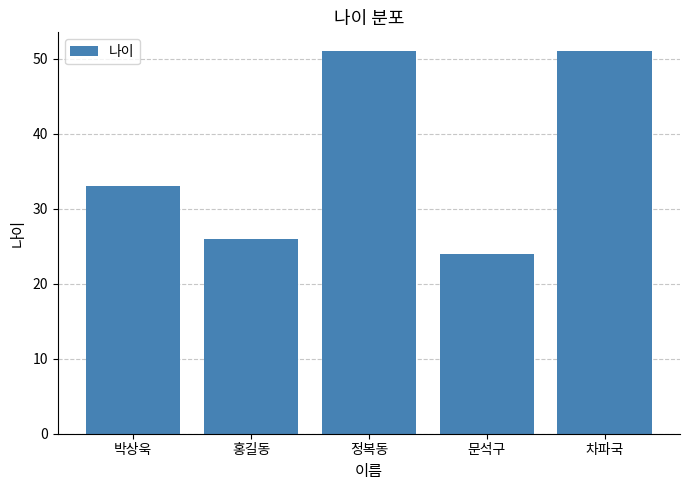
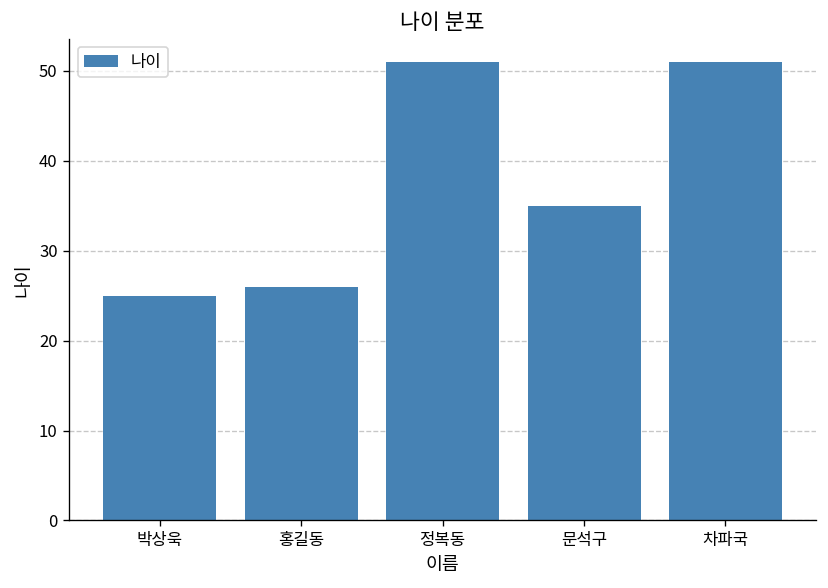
  {
-   "박상욱": 33,
+   "박상욱": 25,
    "홍길동": 26,
    "정복동": 51,
-   "문석구": 24,
+   "문석구": 35,
    "차파국": 51
  }
